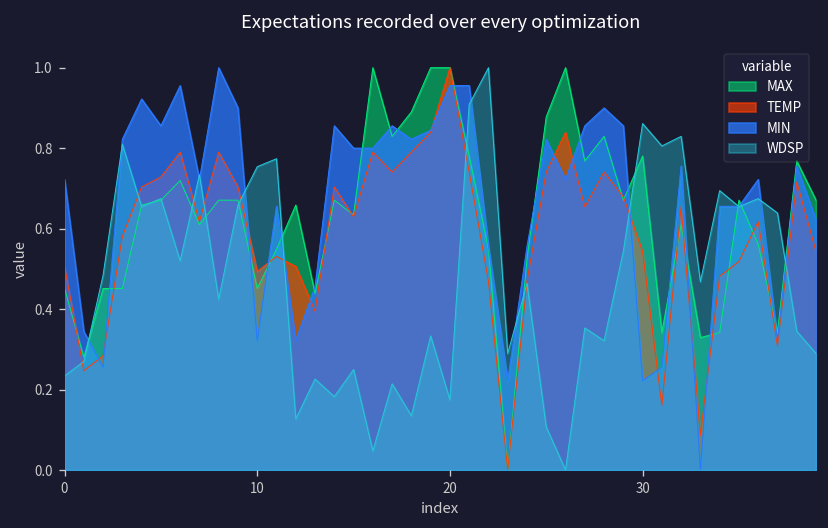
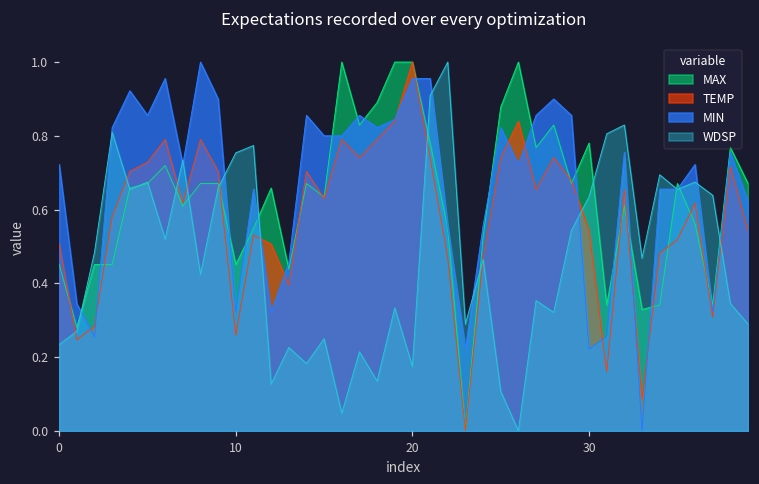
  {
    "MAX": {
      "0": 0.45,
      "10": 0.45,
      "30": 0.78
    },
    "TEMP": {
      "0": 0.51,
-     "10": 0.49,
+     "10": 0.26,
      "30": 0.54
    },
    "MIN": {
      "0": 0.72,
      "10": 0.32,
      "20": 0.96,
      "30": 0.22
    },
    "WDSP": {
      "0": 0.23,
      "10": 0.75,
      "20": 0.17,
-     "30": 0.86
+     "30": 0.63
    }
  }
